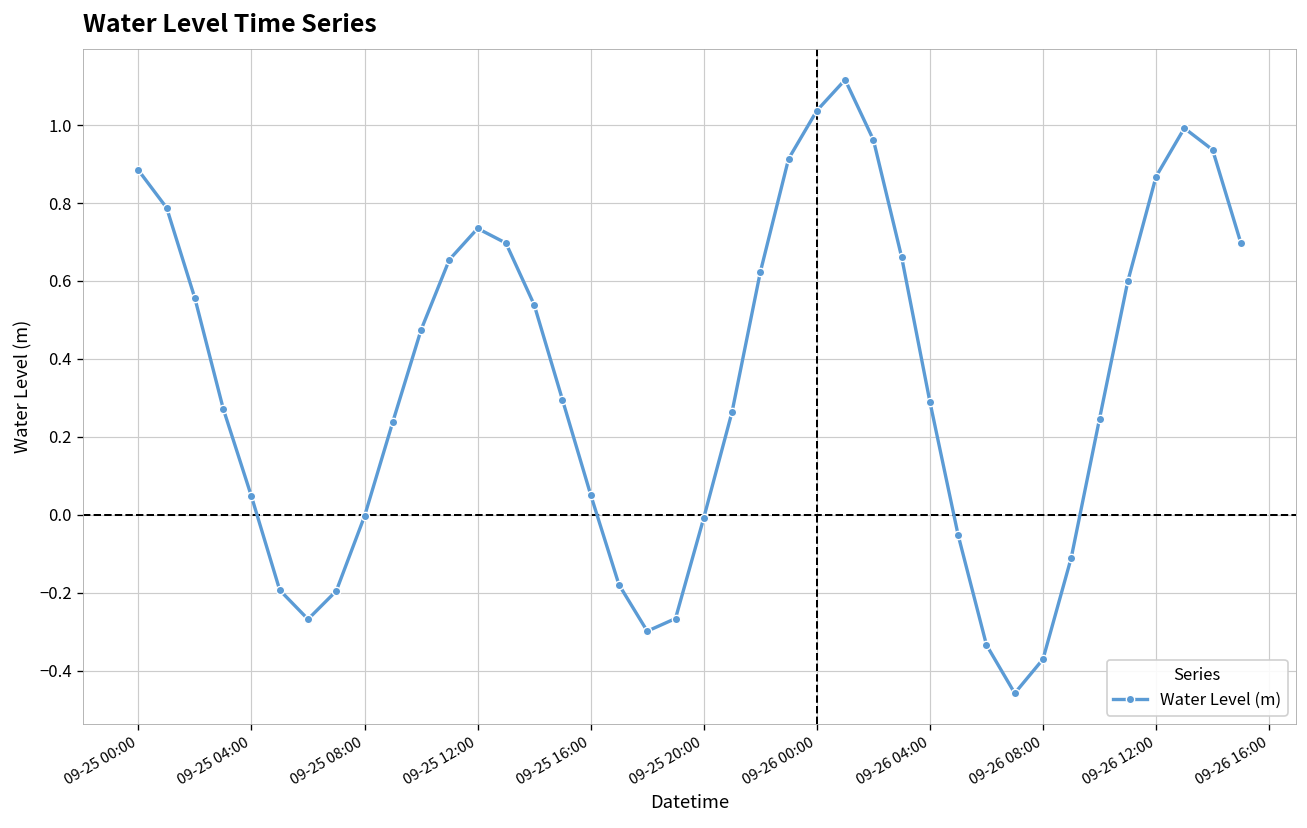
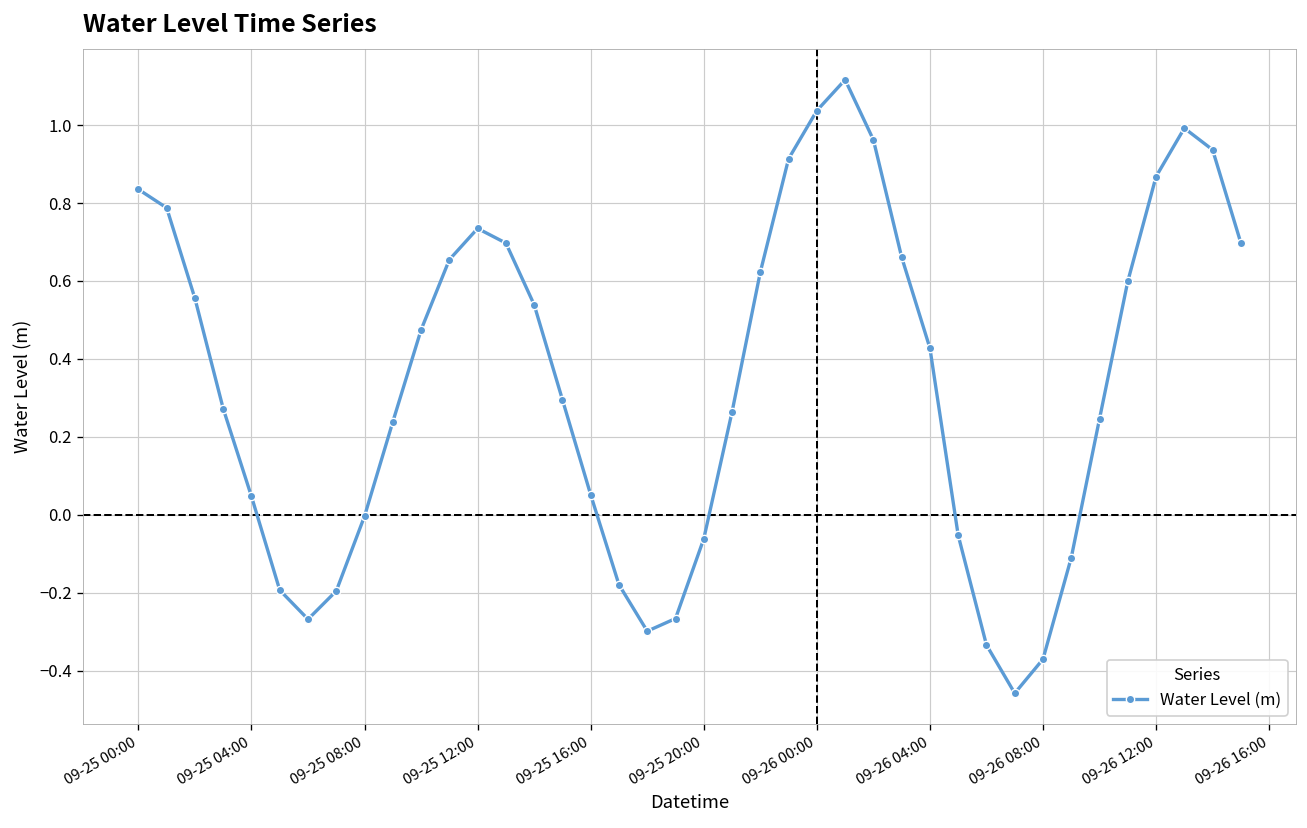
  {
-   "09-25 00:00": 0.88,
+   "09-25 00:00": 0.84,
    "09-25 04:00": 0.05,
    "09-25 08:00": 0.00,
    "09-25 12:00": 0.73,
    "09-25 16:00": 0.05,
-   "09-25 20:00": -0.01,
+   "09-25 20:00": -0.06,
    "09-26 00:00": 1.04,
-   "09-26 04:00": 0.29,
+   "09-26 04:00": 0.43,
    "09-26 08:00": -0.37,
    "09-26 12:00": 0.87
  }
